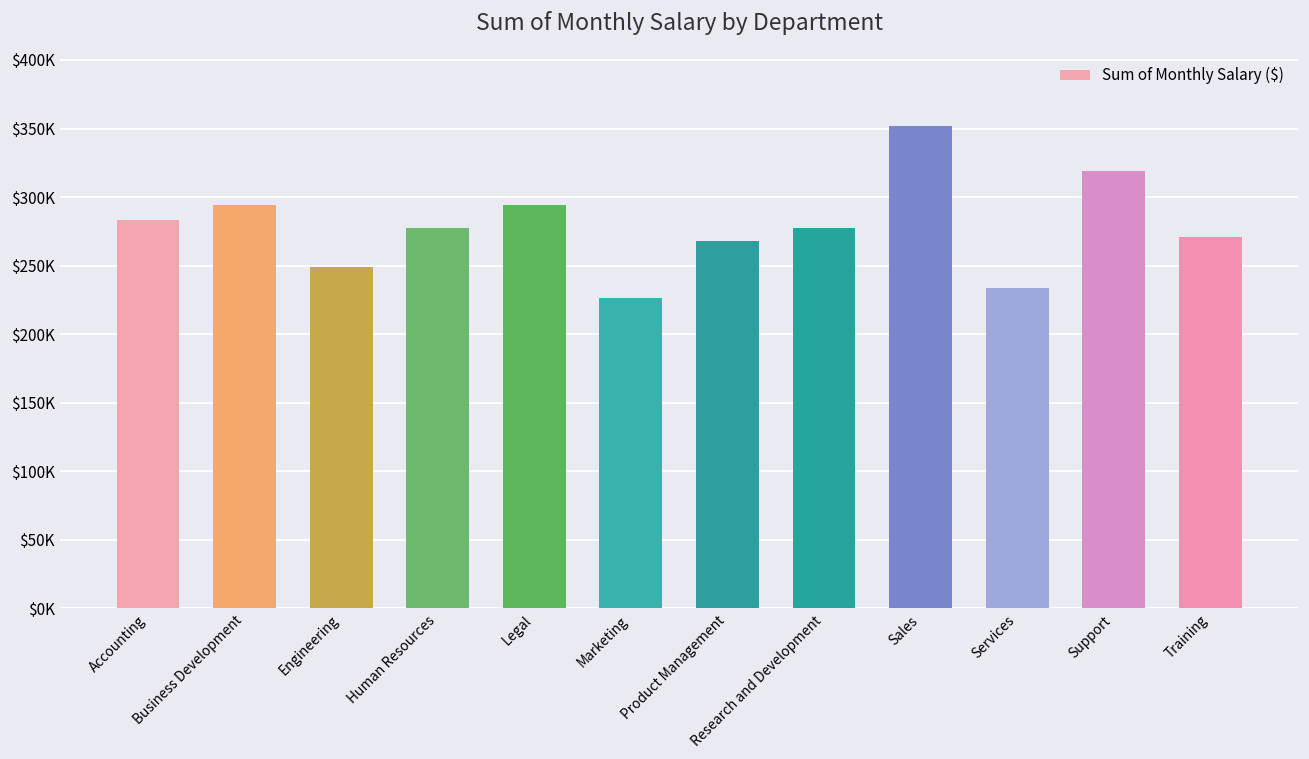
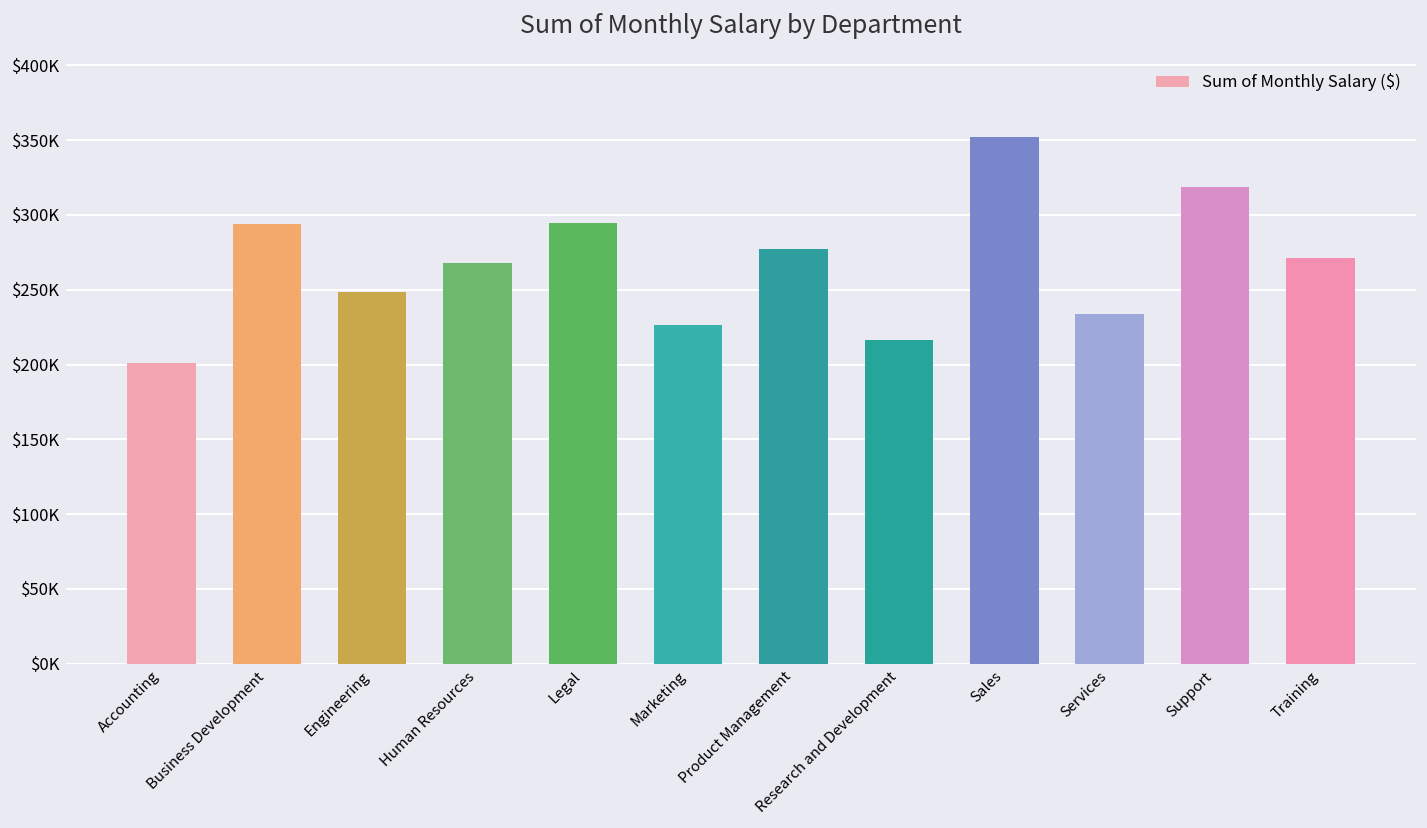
  {
-   "Accounting": "$283000",
+   "Accounting": "$201000",
    "Business Development": "$294000",
    "Engineering": "$249000",
-   "Human Resources": "$278000",
+   "Human Resources": "$268000",
    "Legal": "$295000",
    "Marketing": "$226000",
-   "Product Management": "$268000",
-   "Research and Development": "$278000",
+   "Product Management": "$277000",
+   "Research and Development": "$216000",
    "Sales": "$352000",
    "Services": "$234000",
    "Support": "$319000",
    "Training": "$271000"
  }
